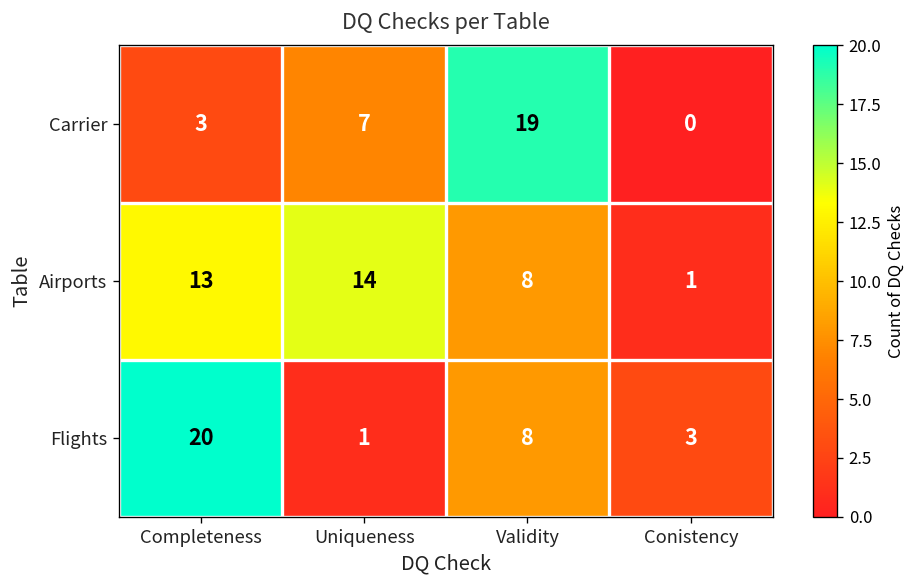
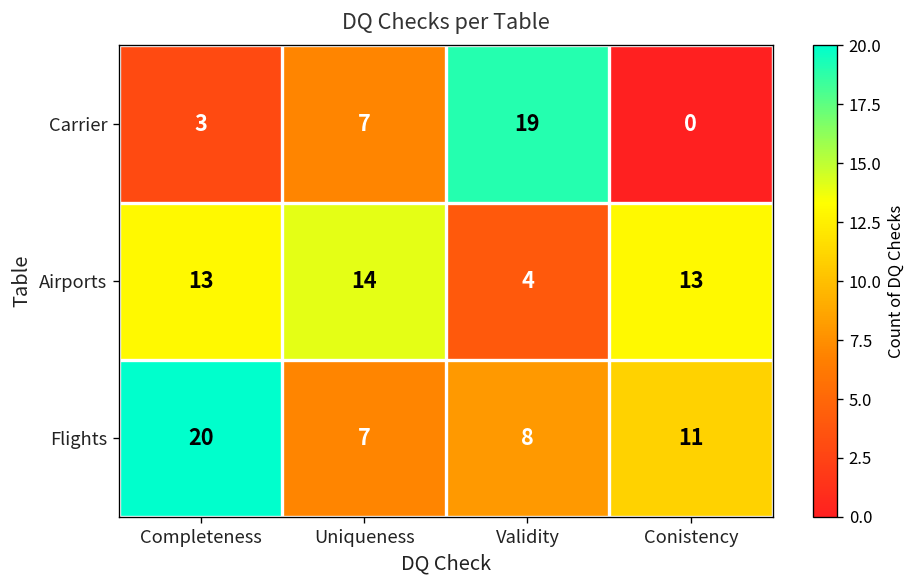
  {
    "Carrier": {
      "Completeness": 3,
      "Uniqueness": 7,
      "Validity": 19,
      "Conistency": 0
    },
    "Airports": {
      "Completeness": 13,
      "Uniqueness": 14,
-     "Validity": 8,
-     "Conistency": 1
+     "Validity": 4,
+     "Conistency": 13
    },
    "Flights": {
      "Completeness": 20,
-     "Uniqueness": 1,
+     "Uniqueness": 7,
      "Validity": 8,
-     "Conistency": 3
+     "Conistency": 11
    }
  }
